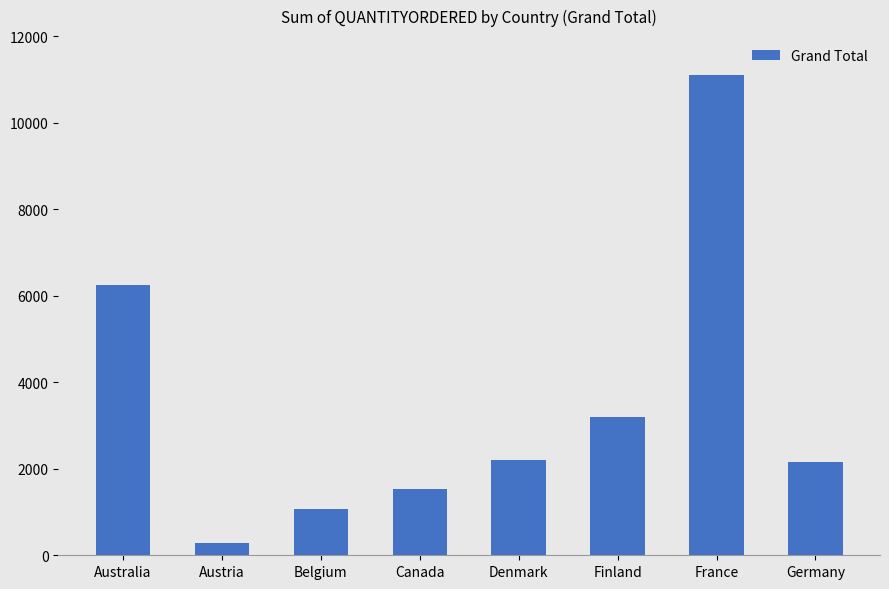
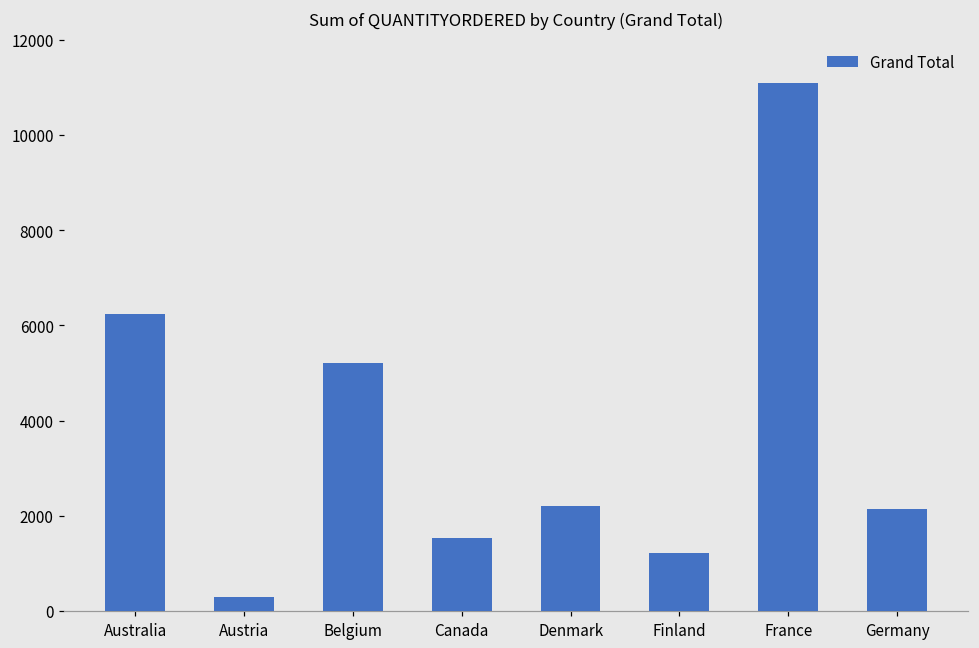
  {
    "Australia": 6200,
    "Austria": 300,
-   "Belgium": 1100,
+   "Belgium": 5200,
    "Canada": 1500,
    "Denmark": 2200,
-   "Finland": 3200,
+   "Finland": 1200,
    "France": 11100,
    "Germany": 2100
  }
